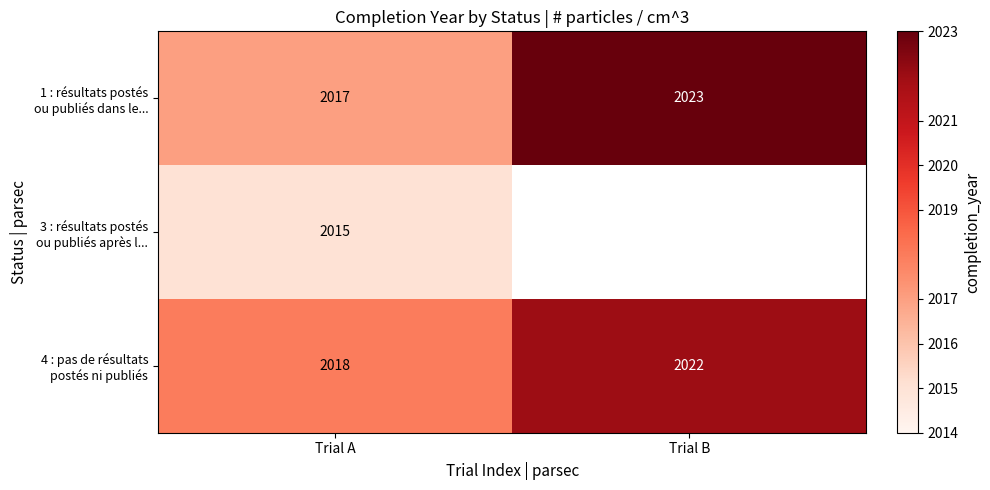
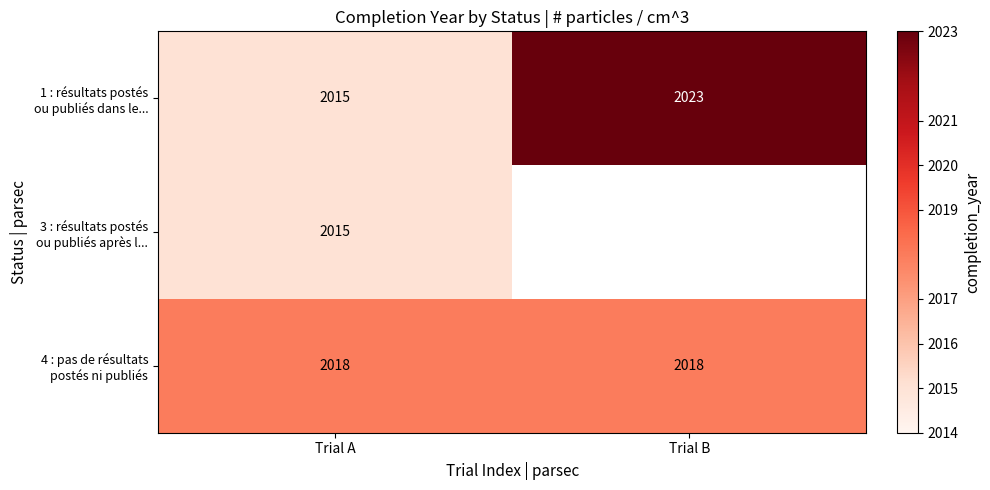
  {
    "1 : résultats postés ou publiés dans le...": {
-     "Trial A": 2017,
+     "Trial A": 2015,
      "Trial B": 2023
    },
    "3 : résultats postés ou publiés après l...": {
      "Trial A": 2015
    },
    "4 : pas de résultats postés ni publiés": {
      "Trial A": 2018,
-     "Trial B": 2022
+     "Trial B": 2018
    }
  }
